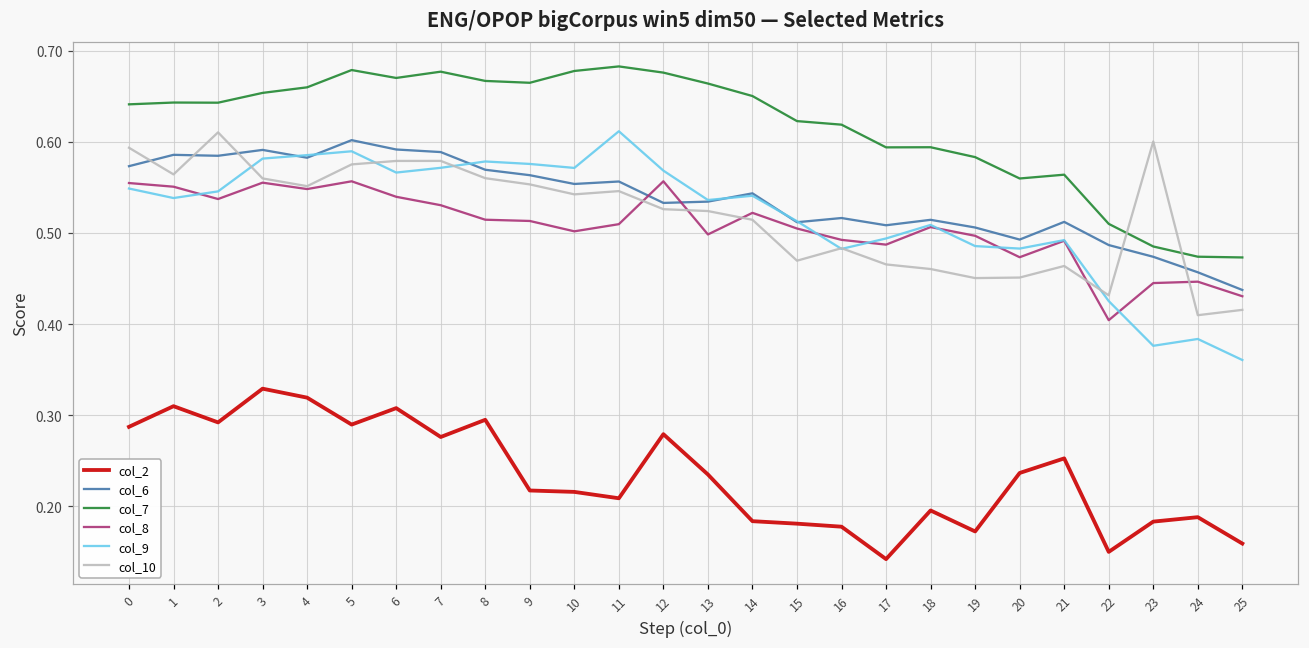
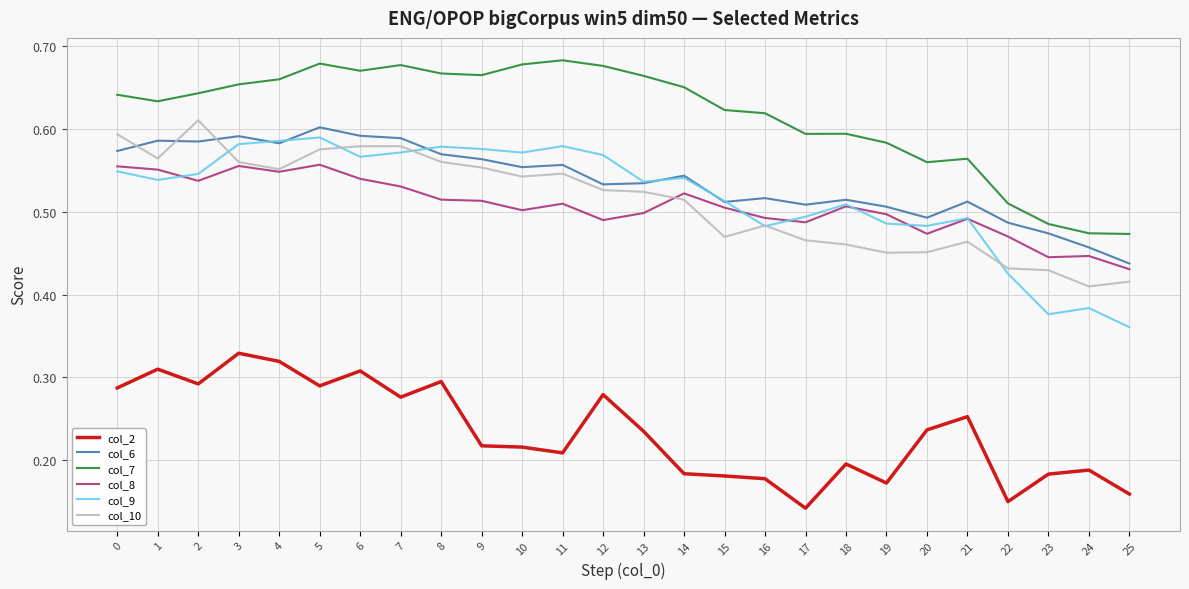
  {
    "col_2": {
      "0": 0.29,
      "1": 0.31,
      "2": 0.29,
      "3": 0.33,
      "4": 0.32,
      "5": 0.29,
      "6": 0.31,
      "7": 0.28,
      "8": 0.29,
      "9": 0.22,
      "10": 0.22,
      "11": 0.21,
      "12": 0.28,
      "13": 0.23,
      "14": 0.18,
      "15": 0.18,
      "16": 0.18,
      "17": 0.14,
      "18": 0.20,
      "19": 0.17,
      "20": 0.24,
      "21": 0.25,
      "22": 0.15,
      "23": 0.18,
      "24": 0.19,
      "25": 0.16
    },
    "col_6": {
      "0": 0.57,
      "1": 0.59,
      "2": 0.58,
      "3": 0.59,
      "5": 0.60,
      "6": 0.59,
      "7": 0.59,
      "8": 0.57,
      "9": 0.56,
      "10": 0.55,
      "11": 0.56,
      "12": 0.53,
      "16": 0.52,
      "17": 0.51,
      "18": 0.51,
      "19": 0.51,
      "20": 0.49,
      "21": 0.51,
      "22": 0.49,
      "23": 0.47,
      "24": 0.46,
      "25": 0.44
    },
    "col_7": {
      "0": 0.64,
-     "1": 0.64,
+     "1": 0.63,
      "2": 0.64,
      "3": 0.65,
      "4": 0.66,
      "5": 0.68,
      "6": 0.67,
      "7": 0.68,
      "8": 0.67,
      "9": 0.66,
      "10": 0.68,
      "11": 0.68,
      "12": 0.68,
      "13": 0.66,
      "14": 0.65,
      "15": 0.62,
      "16": 0.62,
      "17": 0.59,
      "18": 0.59,
      "19": 0.58,
      "20": 0.56,
      "21": 0.56,
      "22": 0.51,
      "23": 0.49,
      "24": 0.47,
      "25": 0.47
    },
    "col_8": {
      "0": 0.55,
      "1": 0.55,
      "2": 0.54,
      "3": 0.56,
      "4": 0.55,
      "5": 0.56,
      "6": 0.54,
      "7": 0.53,
      "8": 0.51,
      "9": 0.51,
      "10": 0.50,
      "11": 0.51,
-     "12": 0.56,
+     "12": 0.49,
      "13": 0.50,
      "14": 0.52,
      "15": 0.50,
      "16": 0.49,
      "17": 0.49,
      "19": 0.50,
      "20": 0.47,
-     "22": 0.40,
+     "22": 0.47,
      "23": 0.44,
      "24": 0.45,
      "25": 0.43
    },
    "col_9": {
      "0": 0.55,
      "1": 0.54,
      "2": 0.55,
      "3": 0.58,
      "5": 0.59,
      "6": 0.57,
      "7": 0.57,
      "8": 0.58,
      "9": 0.58,
      "10": 0.57,
-     "11": 0.61,
+     "11": 0.58,
      "12": 0.57,
      "17": 0.49,
      "19": 0.49,
      "20": 0.48,
      "22": 0.43,
      "23": 0.38,
      "24": 0.38,
      "25": 0.36
    },
    "col_10": {
      "0": 0.59,
      "1": 0.56,
      "2": 0.61,
      "3": 0.56,
      "4": 0.55,
      "5": 0.58,
      "6": 0.58,
      "7": 0.58,
      "8": 0.56,
      "9": 0.55,
      "10": 0.54,
      "11": 0.55,
      "12": 0.53,
      "13": 0.52,
      "14": 0.51,
      "15": 0.47,
      "17": 0.47,
      "18": 0.46,
      "19": 0.45,
      "20": 0.45,
      "21": 0.46,
      "22": 0.43,
-     "23": 0.60,
+     "23": 0.43,
      "24": 0.41,
      "25": 0.42
    }
  }
